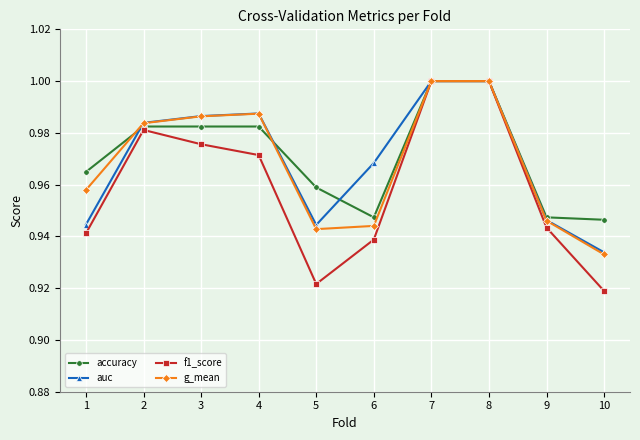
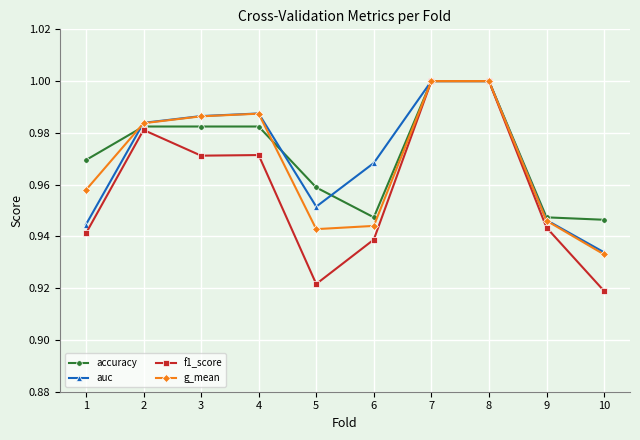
  {
    "accuracy": {
-     "1": 0.965,
+     "1": 0.969,
      "2": 0.982,
      "3": 0.982,
      "4": 0.982,
      "5": 0.959,
      "6": 0.947,
      "9": 0.947,
      "10": 0.946
    },
    "auc": {
      "1": 0.945,
-     "5": 0.944,
+     "5": 0.951,
      "6": 0.968
    },
    "f1_score": {
      "1": 0.941,
      "2": 0.981,
-     "3": 0.976,
+     "3": 0.971,
      "4": 0.971,
      "5": 0.922,
      "6": 0.939,
      "9": 0.943,
      "10": 0.919
    },
    "g_mean": {
      "1": 0.958,
      "5": 0.943,
      "6": 0.944
    }
  }
